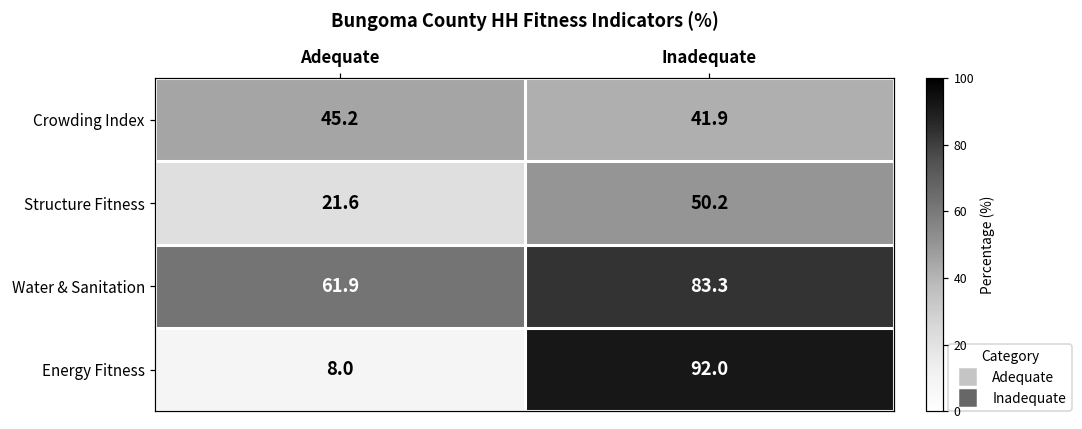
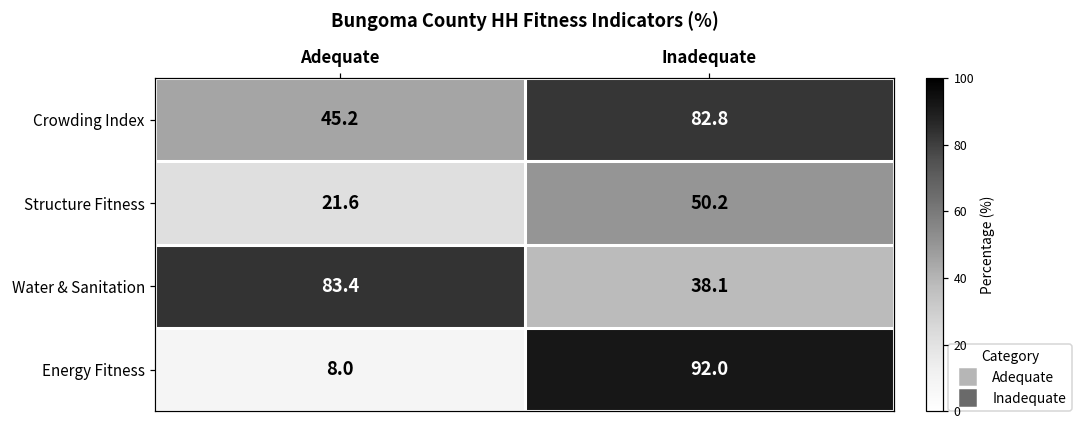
  {
    "Crowding Index": {
      "Adequate": 45.2,
-     "Inadequate": 41.9
+     "Inadequate": 82.8
    },
    "Structure Fitness": {
      "Adequate": 21.6,
      "Inadequate": 50.2
    },
    "Water & Sanitation": {
-     "Adequate": 61.9,
-     "Inadequate": 83.3
+     "Adequate": 83.4,
+     "Inadequate": 38.1
    },
    "Energy Fitness": {
      "Adequate": 8.0,
      "Inadequate": 92.0
    }
  }
